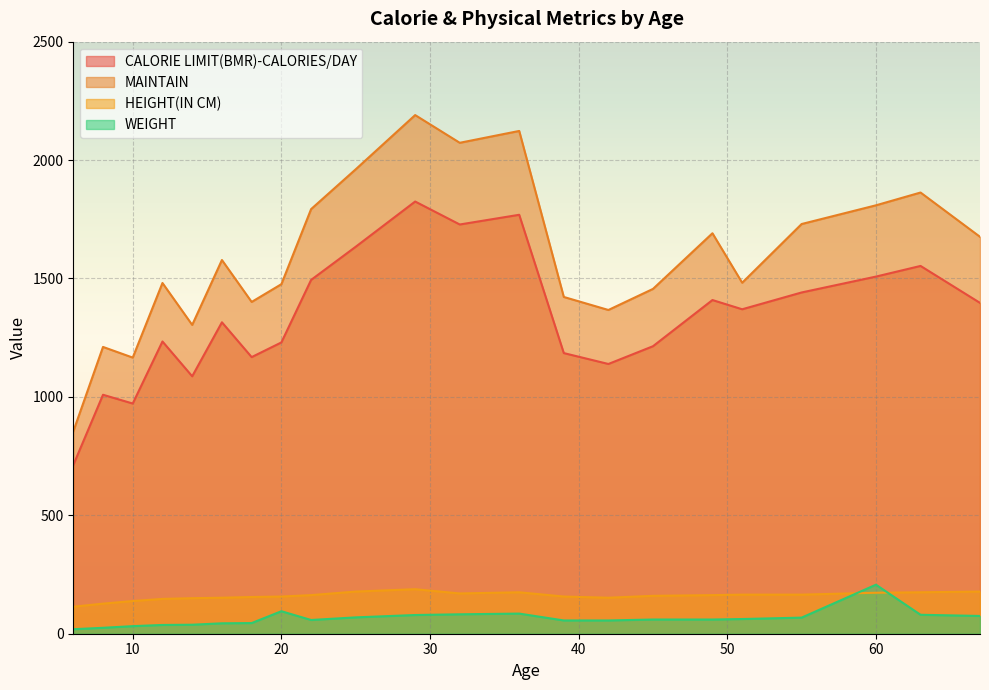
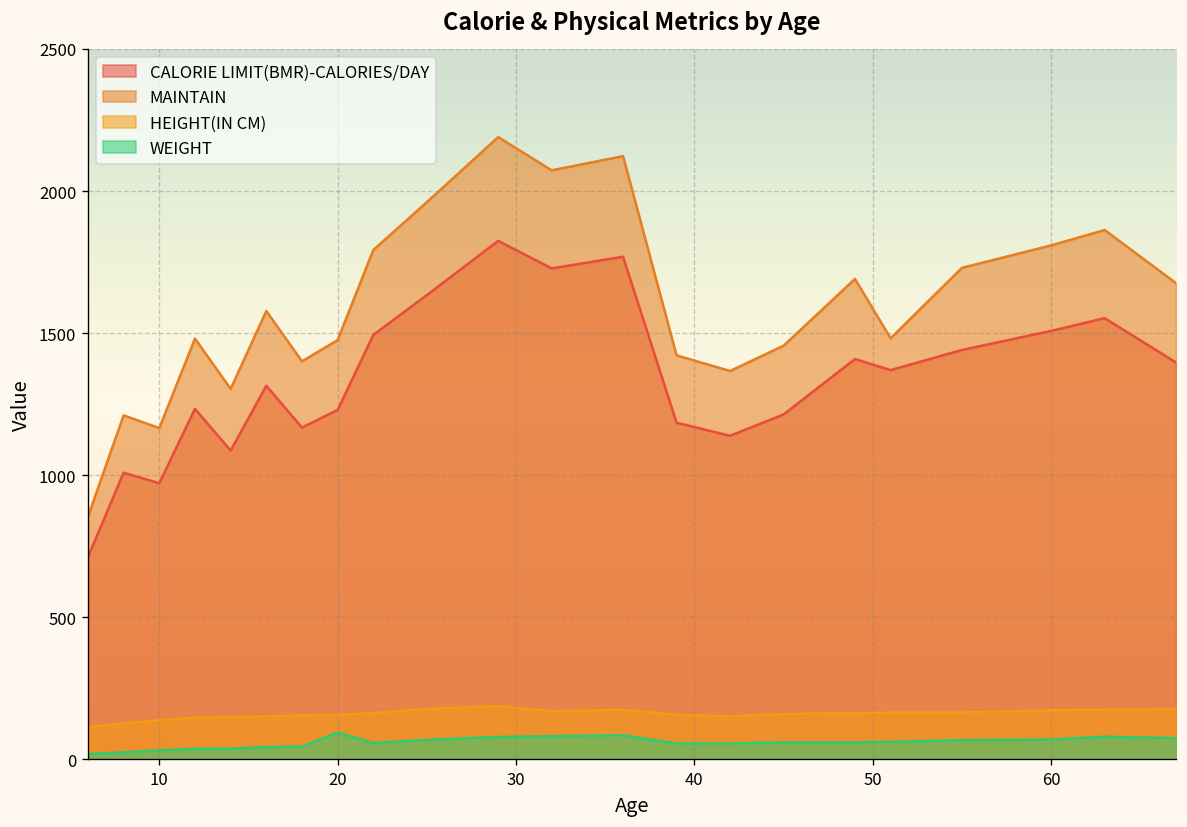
  {
    "WEIGHT": {
      "10": 30,
      "20": 100,
-     "60": 210
+     "60": 70
    }
  }
